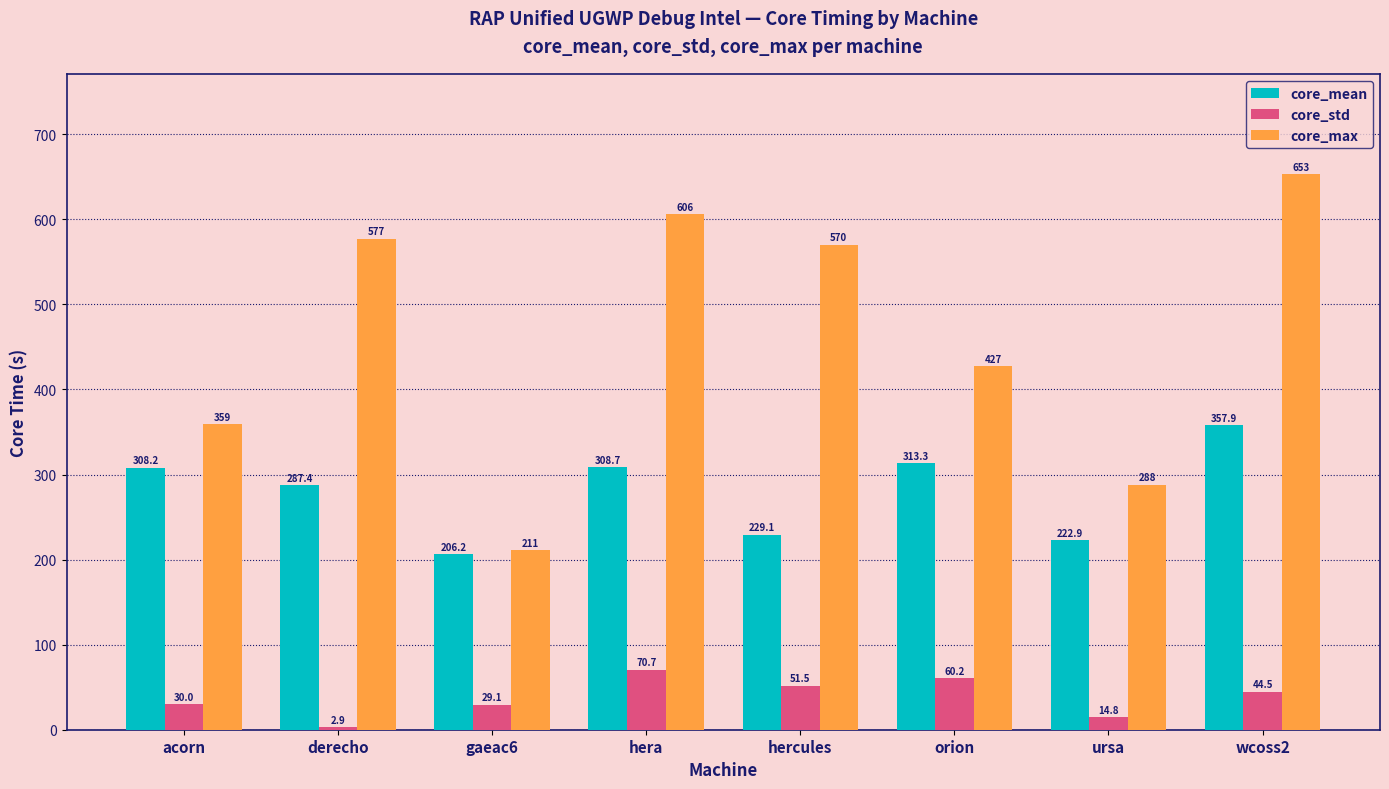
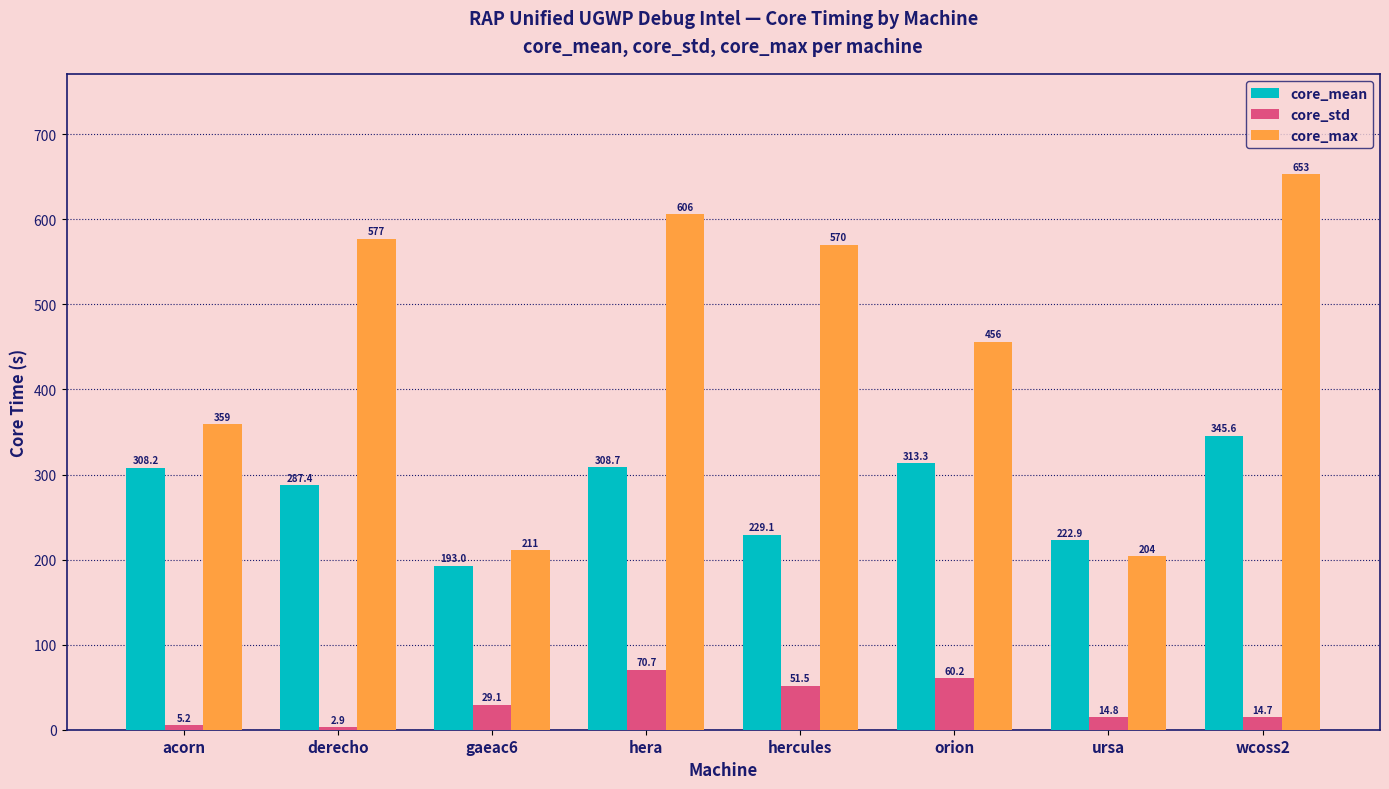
  {
    "core_mean": {
      "acorn": 308.2,
      "derecho": 287.4,
-     "gaeac6": 206.2,
+     "gaeac6": 193.0,
      "hera": 308.7,
      "hercules": 229.1,
      "orion": 313.3,
      "ursa": 222.9,
-     "wcoss2": 357.9
+     "wcoss2": 345.6
    },
    "core_std": {
-     "acorn": 30.0,
+     "acorn": 5.2,
      "derecho": 2.9,
      "gaeac6": 29.1,
      "hera": 70.7,
      "hercules": 51.5,
      "orion": 60.2,
      "ursa": 14.8,
-     "wcoss2": 44.5
+     "wcoss2": 14.7
    },
    "core_max": {
      "acorn": 359,
      "derecho": 577,
      "gaeac6": 211,
      "hera": 606,
      "hercules": 570,
-     "orion": 427,
-     "ursa": 288,
+     "orion": 456,
+     "ursa": 204,
      "wcoss2": 653
    }
  }
